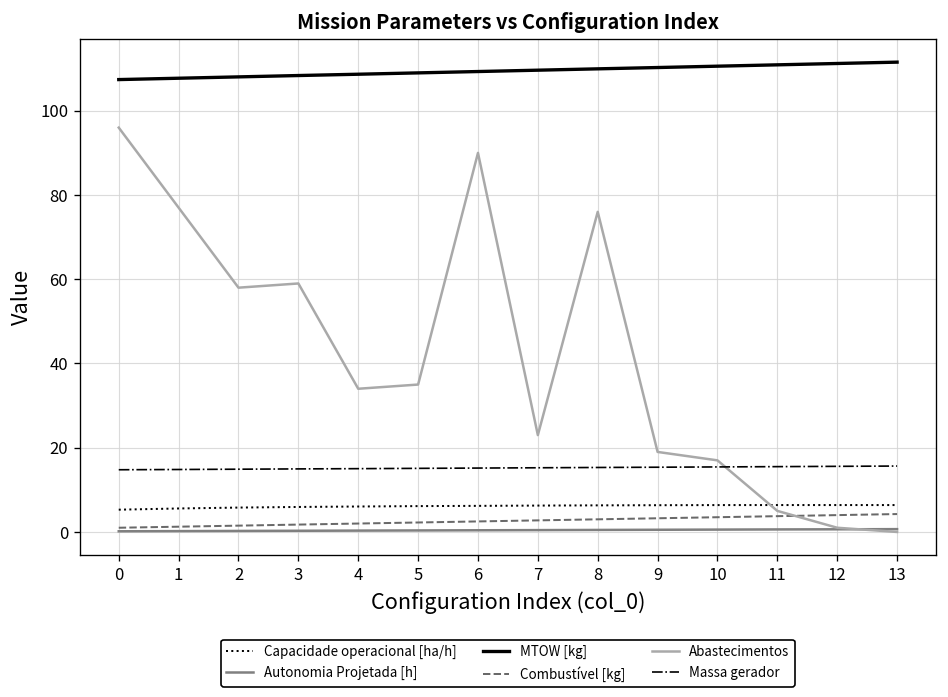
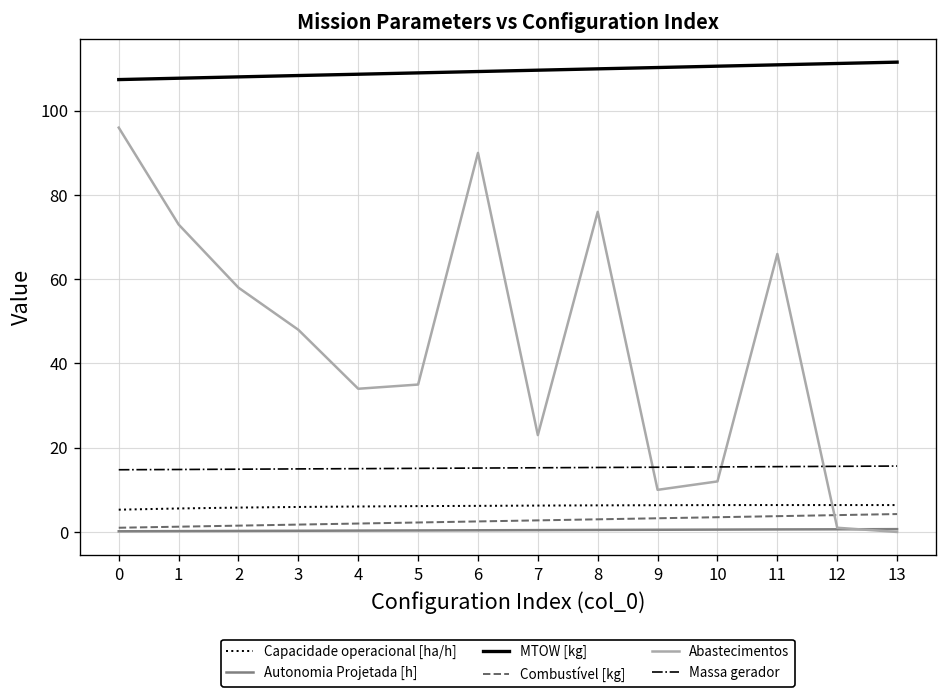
  {
    "Abastecimentos": {
      "0": 96,
-     "1": 77,
+     "1": 73,
      "2": 58,
-     "3": 59,
+     "3": 48,
      "4": 34,
      "5": 35,
      "6": 90,
      "7": 23,
      "8": 76,
-     "9": 19,
-     "10": 17,
-     "11": 5
+     "9": 10,
+     "10": 12,
+     "11": 66
    }
  }
